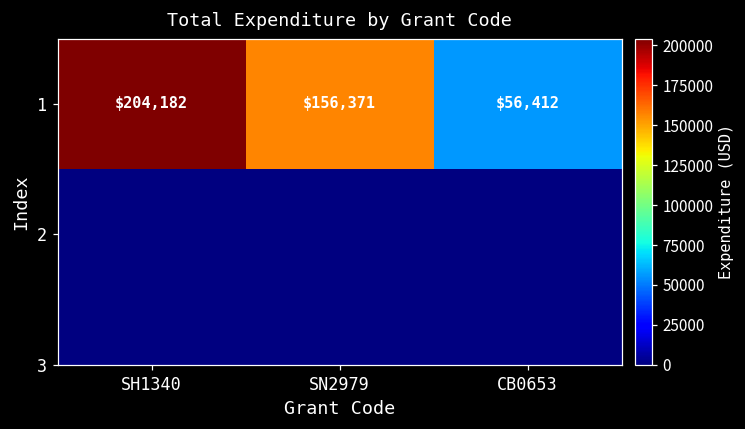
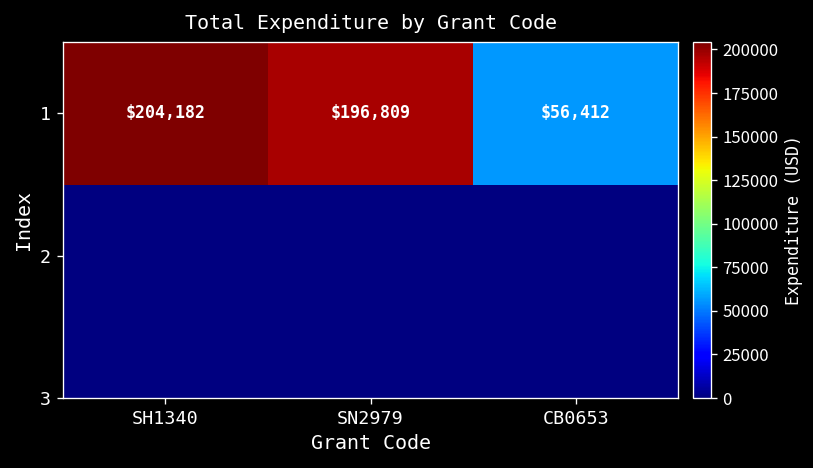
  {
    "1": {
      "SH1340": "$204,182",
-     "SN2979": "$156,371",
+     "SN2979": "$196,809",
      "CB0653": "$56,412"
    }
  }
